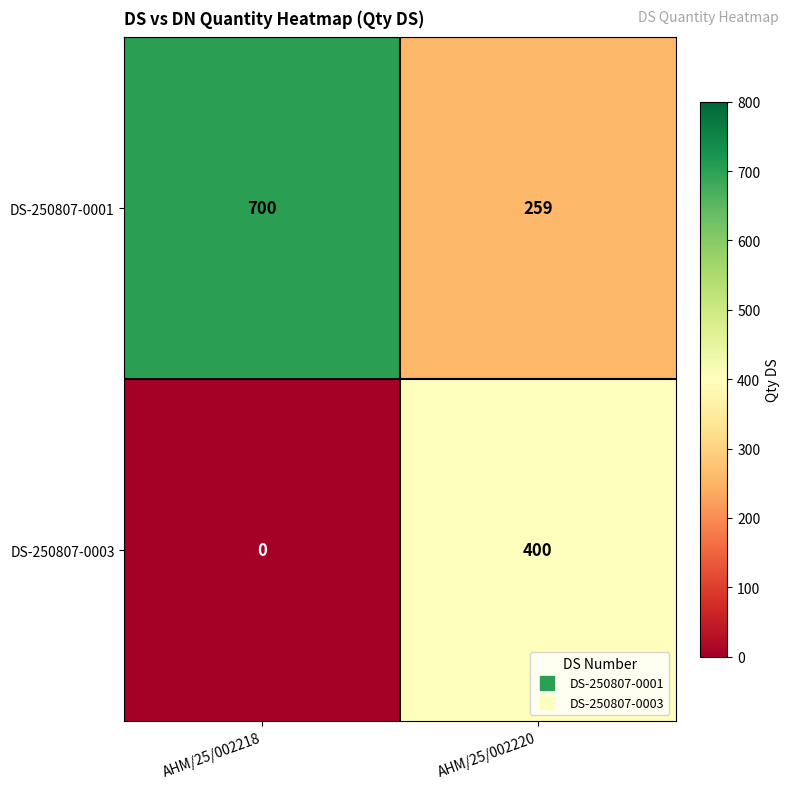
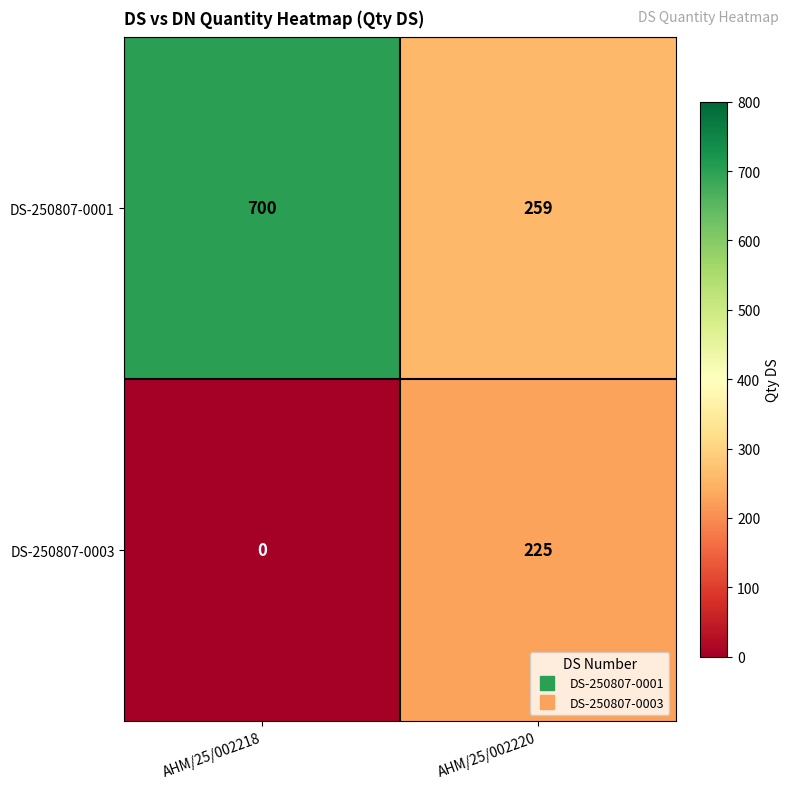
  {
    "DS-250807-0001": {
      "AHM/25/002218": 700,
      "AHM/25/002220": 259
    },
    "DS-250807-0003": {
      "AHM/25/002218": 0,
-     "AHM/25/002220": 400
+     "AHM/25/002220": 225
    }
  }
